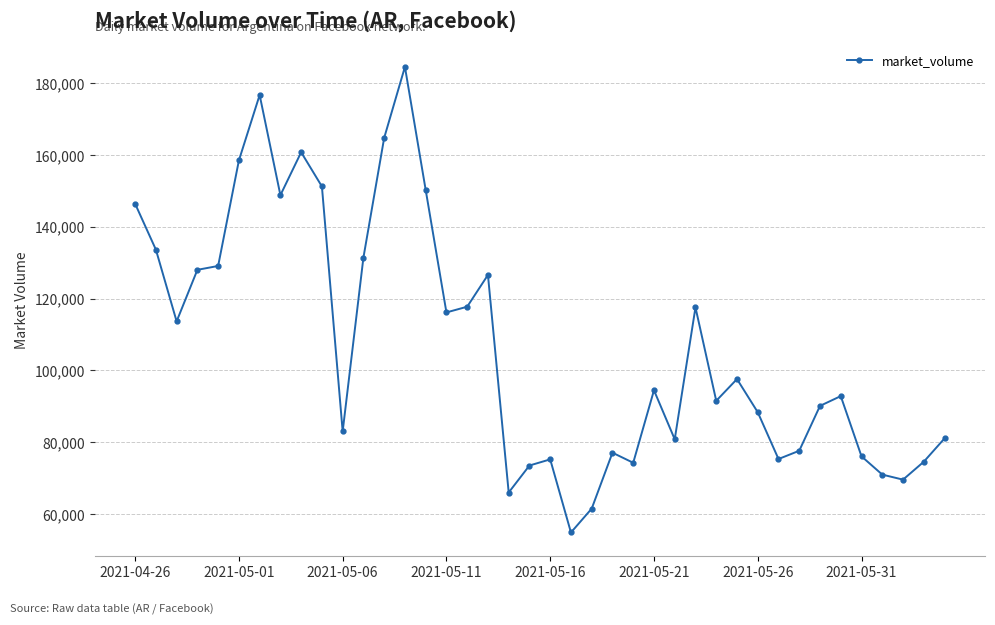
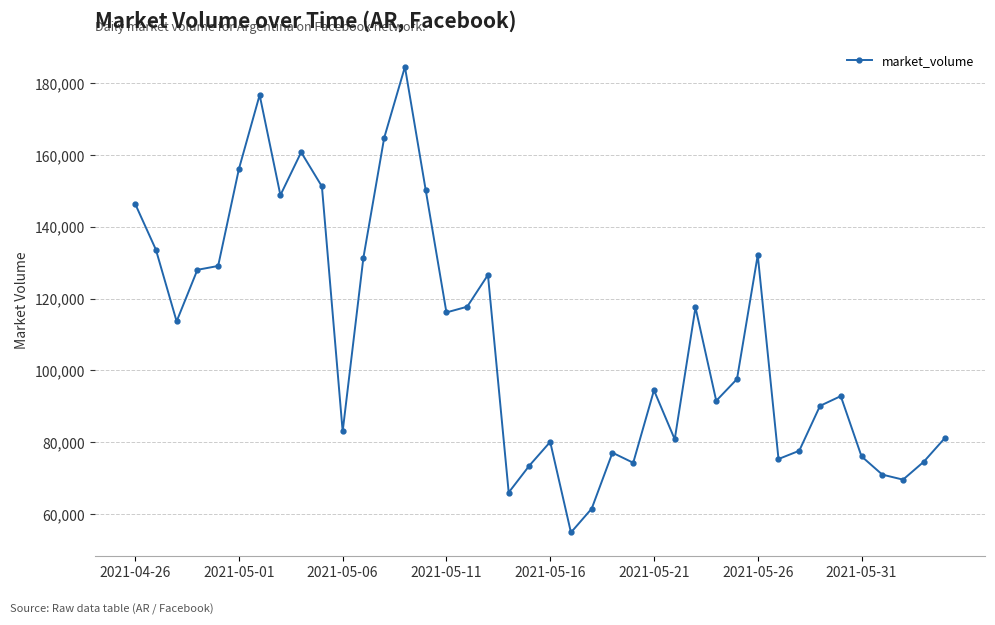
  {
    "2021-04-26": "146,000",
-   "2021-05-01": "158,000",
+   "2021-05-01": "156,000",
    "2021-05-06": "83,000",
    "2021-05-11": "116,000",
-   "2021-05-16": "75,000",
+   "2021-05-16": "80,000",
    "2021-05-21": "94,000",
-   "2021-05-26": "88,000",
+   "2021-05-26": "132,000",
    "2021-05-31": "76,000"
  }
